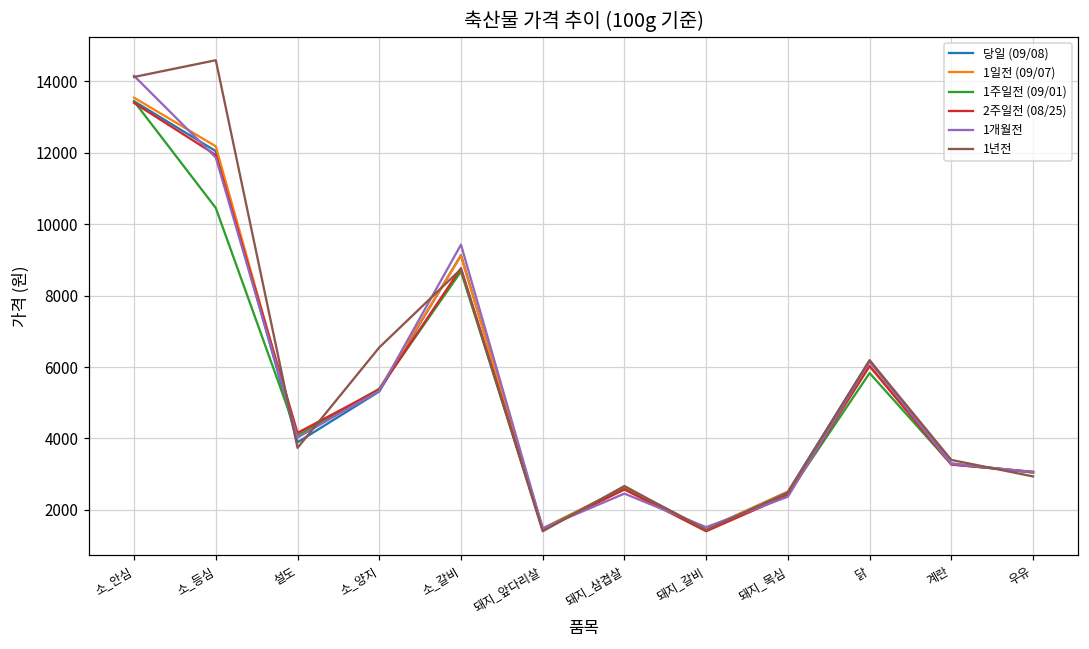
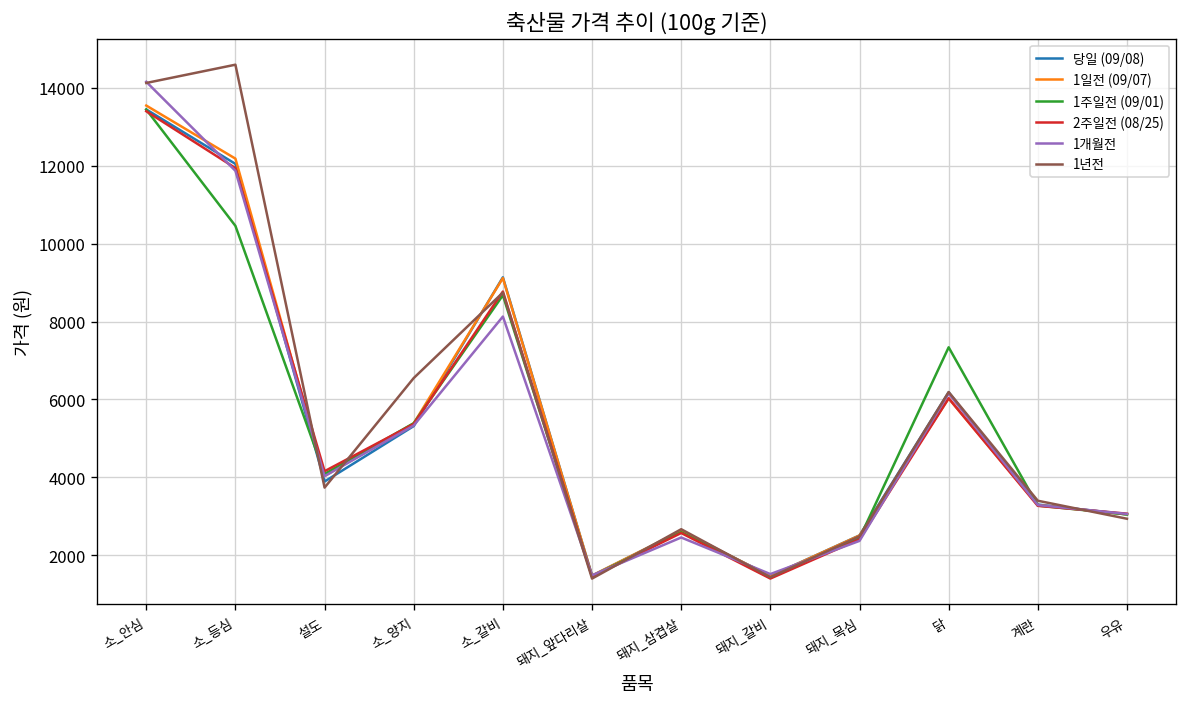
  {
    "당일 (09/08)": {
      "소_등심": 12000,
      "설도": 3900
    },
    "1일전 (09/07)": {
      "소_안심": 13500,
      "소_등심": 12200
    },
    "1주일전 (09/01)": {
      "소_등심": 10500,
-     "닭": 5800
+     "닭": 7300
    },
    "1개월전": {
-     "소_갈비": 9400,
+     "소_갈비": 8100,
      "돼지_삼겹살": 2500
    },
    "1년전": {
      "소_등심": 14600,
      "설도": 3700,
      "소_양지": 6500,
      "계란": 3400,
      "우유": 2900
    }
  }
